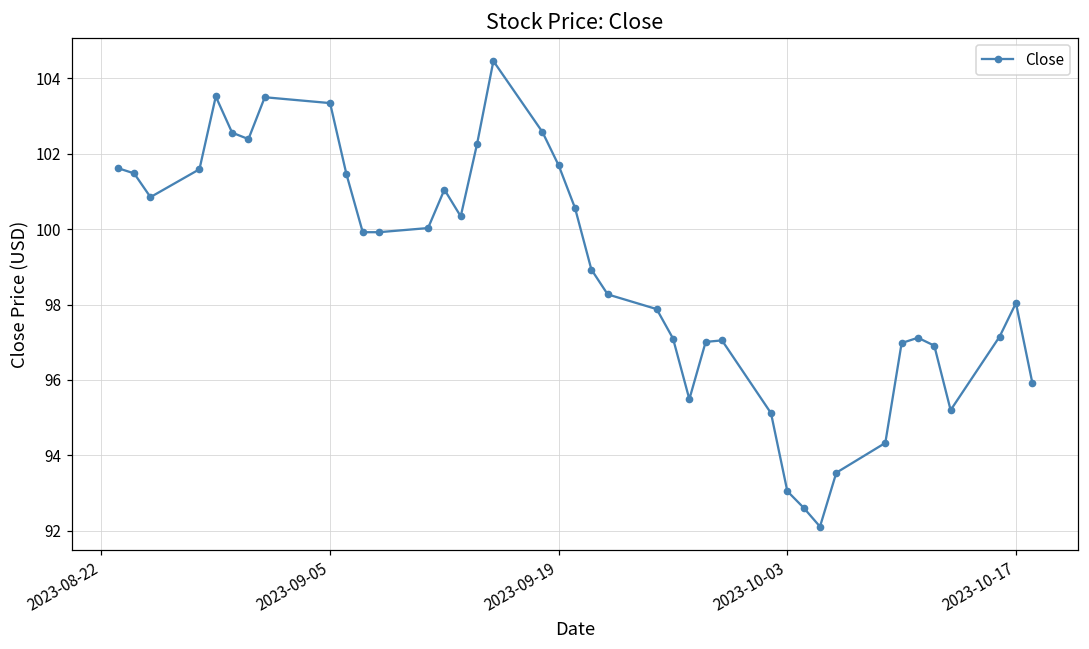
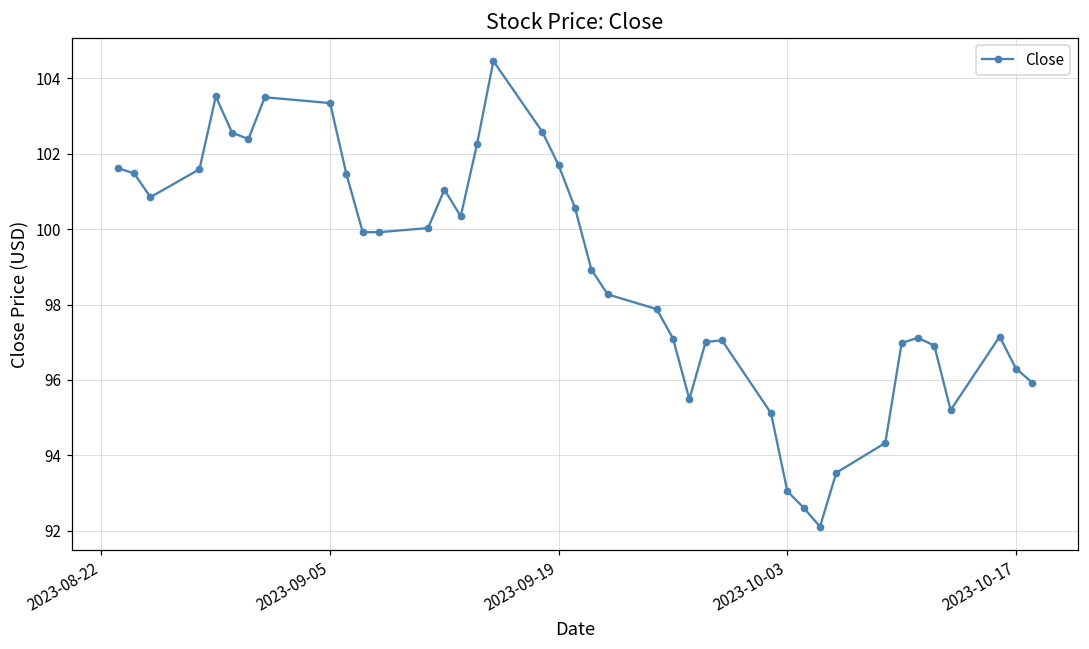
  {
    "2023-09-05": 103.3,
    "2023-09-19": 101.7,
    "2023-10-03": 93.1,
-   "2023-10-17": 98.0
+   "2023-10-17": 96.3
  }
